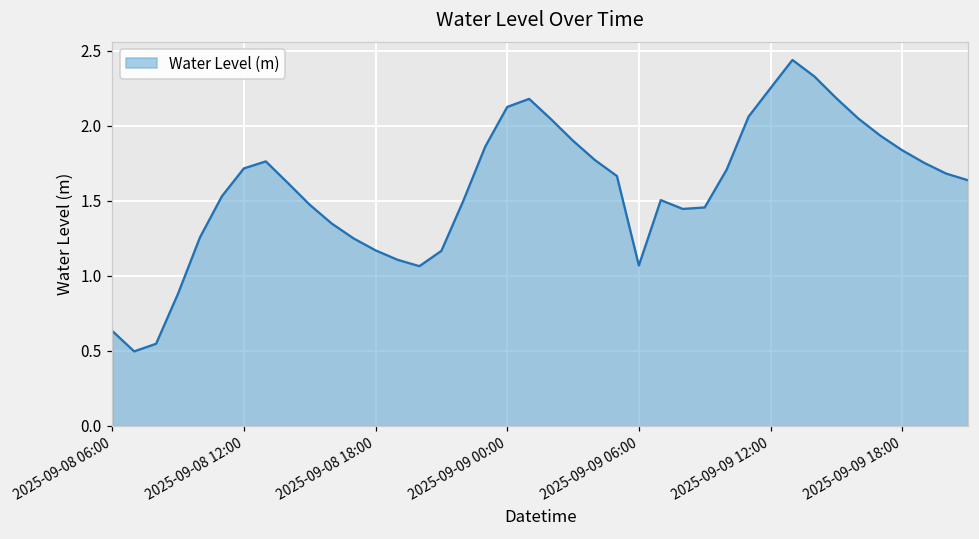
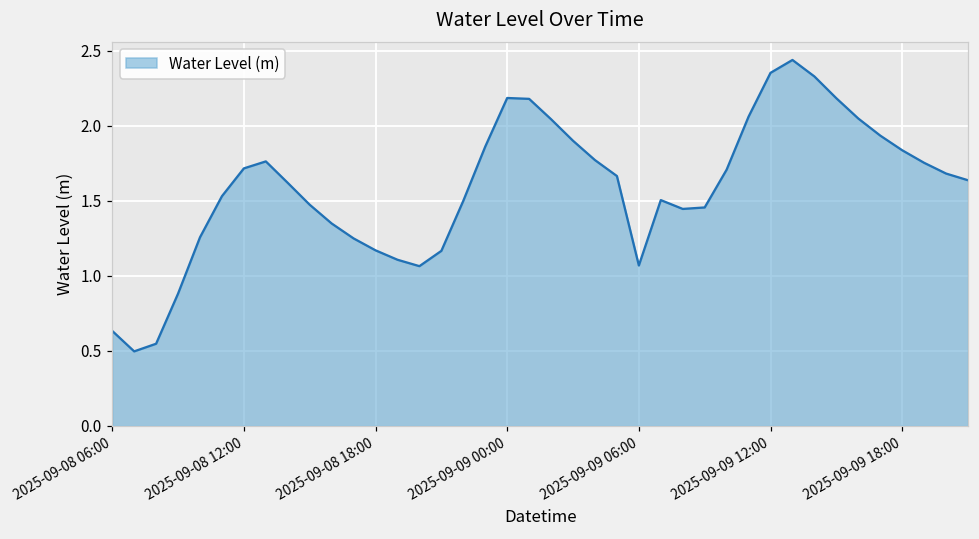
  {
    "2025-09-08 06:00": 0.63,
    "2025-09-08 12:00": 1.71,
    "2025-09-08 18:00": 1.17,
-   "2025-09-09 00:00": 2.12,
+   "2025-09-09 00:00": 2.18,
    "2025-09-09 06:00": 1.07,
-   "2025-09-09 12:00": 2.25,
+   "2025-09-09 12:00": 2.35,
    "2025-09-09 18:00": 1.84
  }
